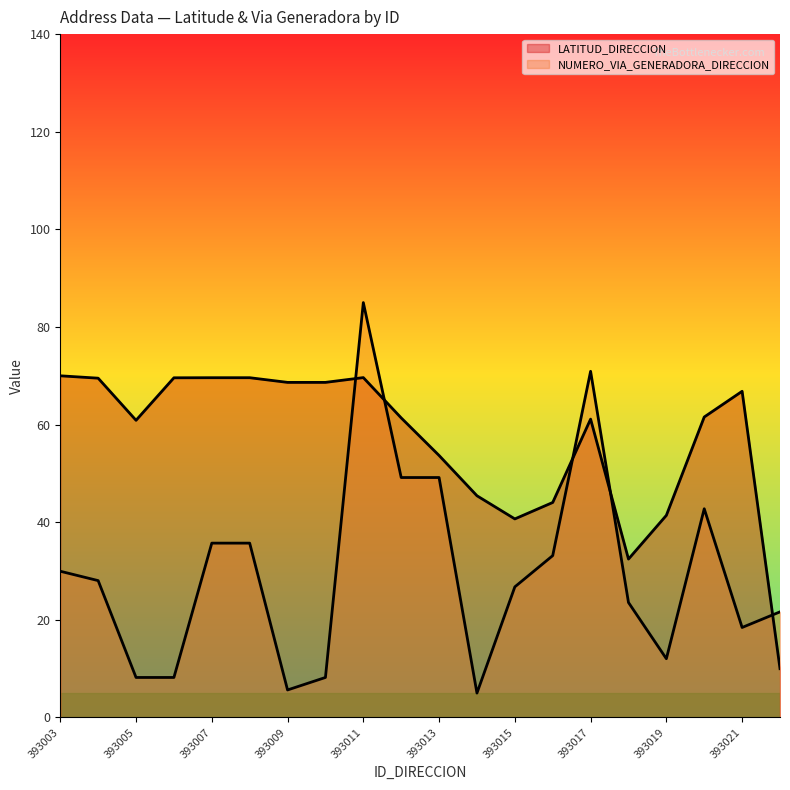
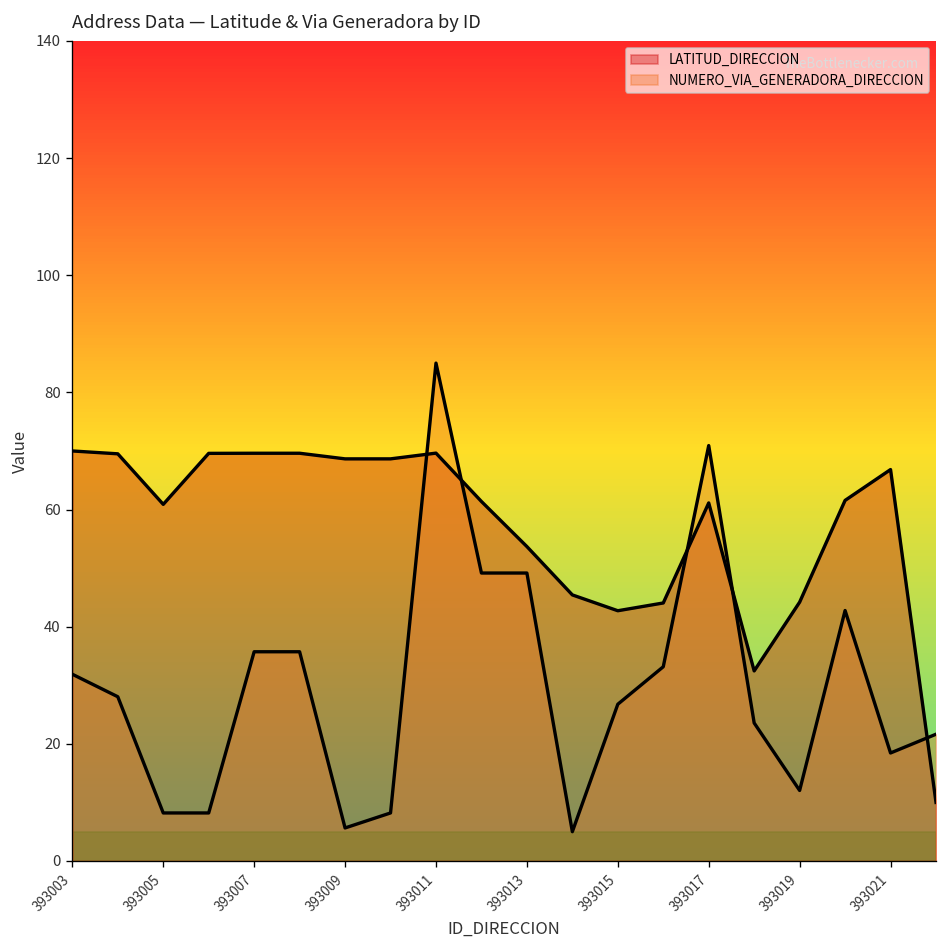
  {
    "LATITUD_DIRECCION": {
      "393003": 70,
      "393005": 61,
      "393007": 70,
      "393009": 69,
      "393011": 70,
      "393013": 54,
-     "393015": 41,
+     "393015": 43,
      "393017": 61,
-     "393019": 41,
+     "393019": 44,
      "393021": 67
    },
    "NUMERO_VIA_GENERADORA_DIRECCION": {
-     "393003": 30,
+     "393003": 32,
      "393005": 8,
      "393007": 36,
      "393009": 6,
      "393011": 85,
      "393013": 49,
      "393015": 27,
      "393017": 71,
      "393019": 12,
      "393021": 18
    }
  }
